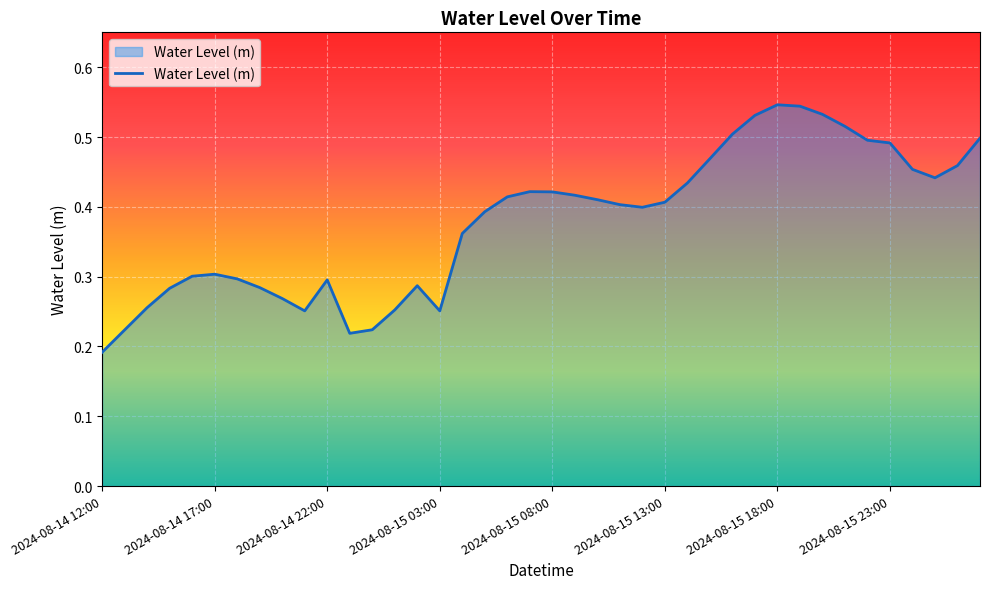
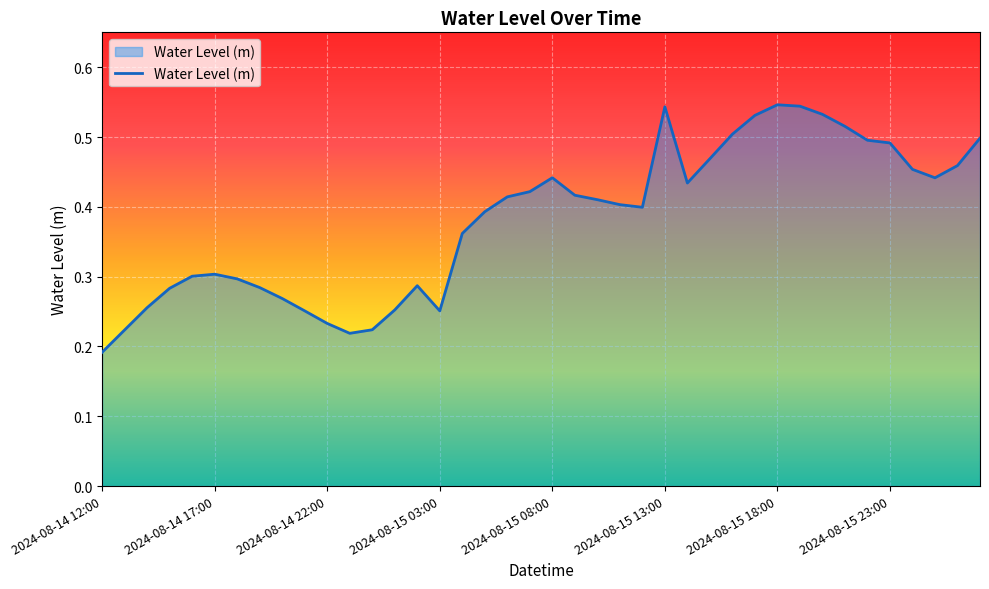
  {
    "2024-08-14 12:00": 0.19,
    "2024-08-14 17:00": 0.30,
-   "2024-08-14 22:00": 0.30,
+   "2024-08-14 22:00": 0.23,
    "2024-08-15 03:00": 0.25,
-   "2024-08-15 08:00": 0.42,
-   "2024-08-15 13:00": 0.41,
+   "2024-08-15 08:00": 0.44,
+   "2024-08-15 13:00": 0.54,
    "2024-08-15 18:00": 0.55,
    "2024-08-15 23:00": 0.49
  }
